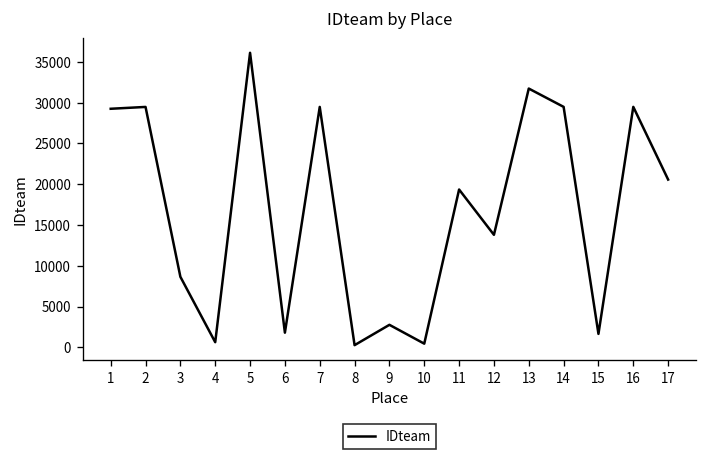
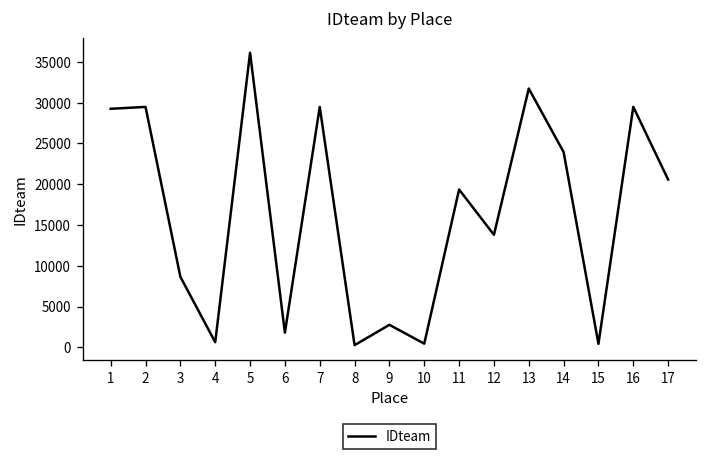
  {
    "1": 29000,
    "2": 29000,
    "3": 9000,
    "4": 1000,
    "5": 36000,
    "6": 2000,
    "7": 29000,
    "8": 0,
    "9": 3000,
    "10": 0,
    "11": 19000,
    "12": 14000,
    "13": 32000,
-   "14": 29000,
-   "15": 2000,
+   "14": 24000,
+   "15": 0,
    "16": 29000,
    "17": 21000
  }
